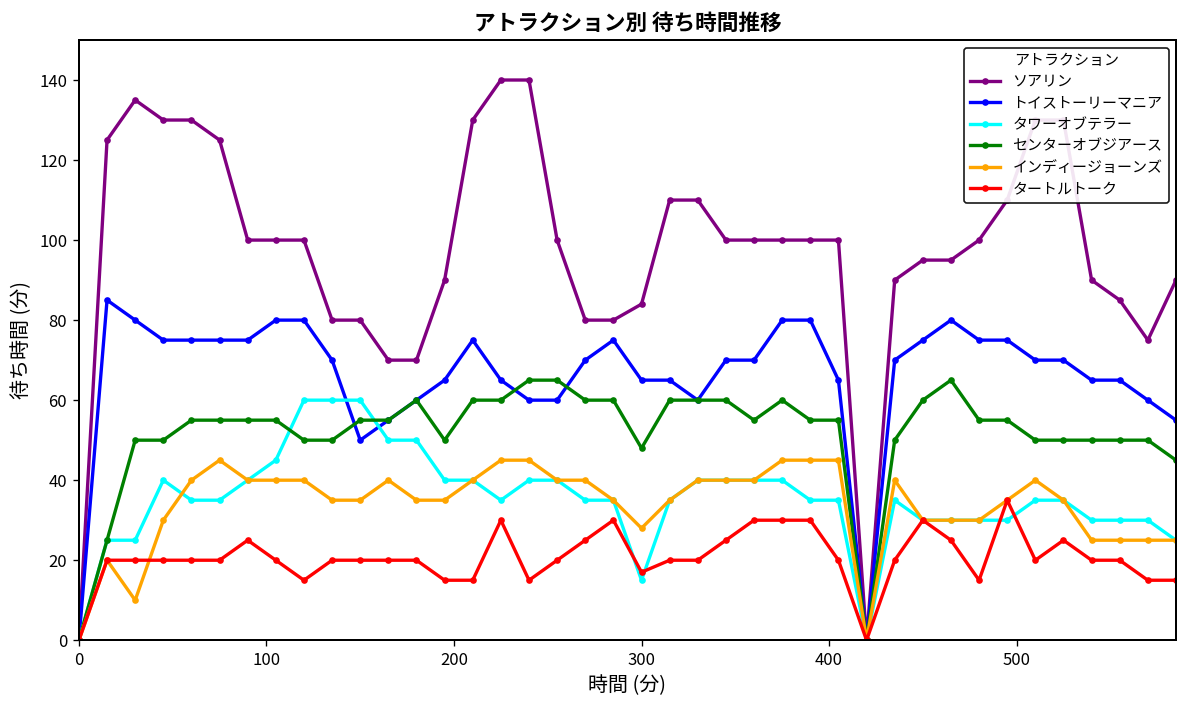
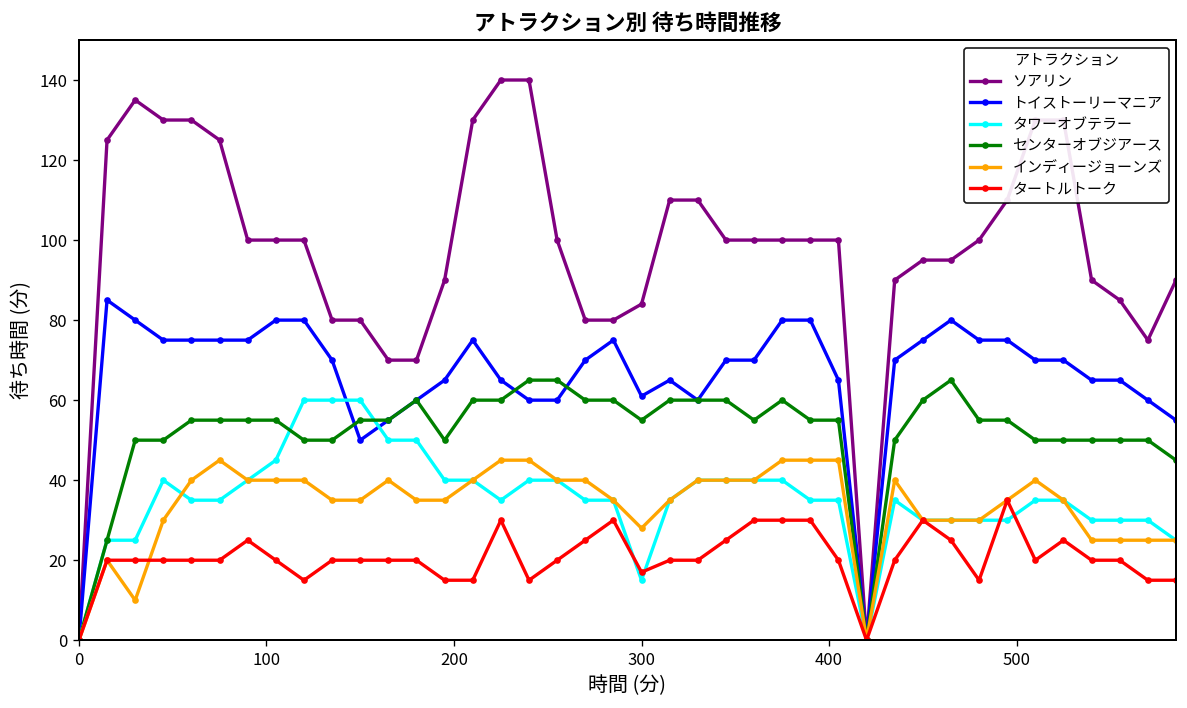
  {
    "ソアリン": {
      "300": 84
    },
    "トイストーリーマニア": {
-     "300": 65
+     "300": 61
    },
    "タワーオブテラー": {
      "300": 15
    },
    "センターオブジアース": {
-     "300": 48
+     "300": 55
    },
    "インディージョーンズ": {
      "300": 28
    },
    "タートルトーク": {
      "300": 17
    }
  }
